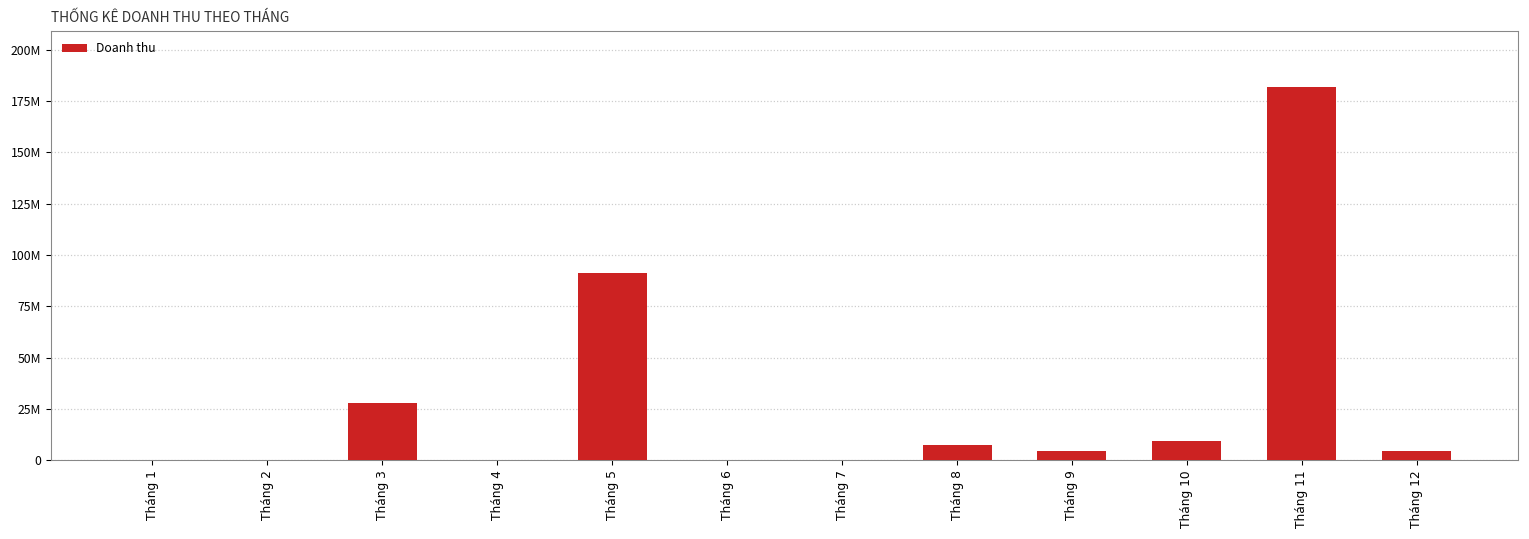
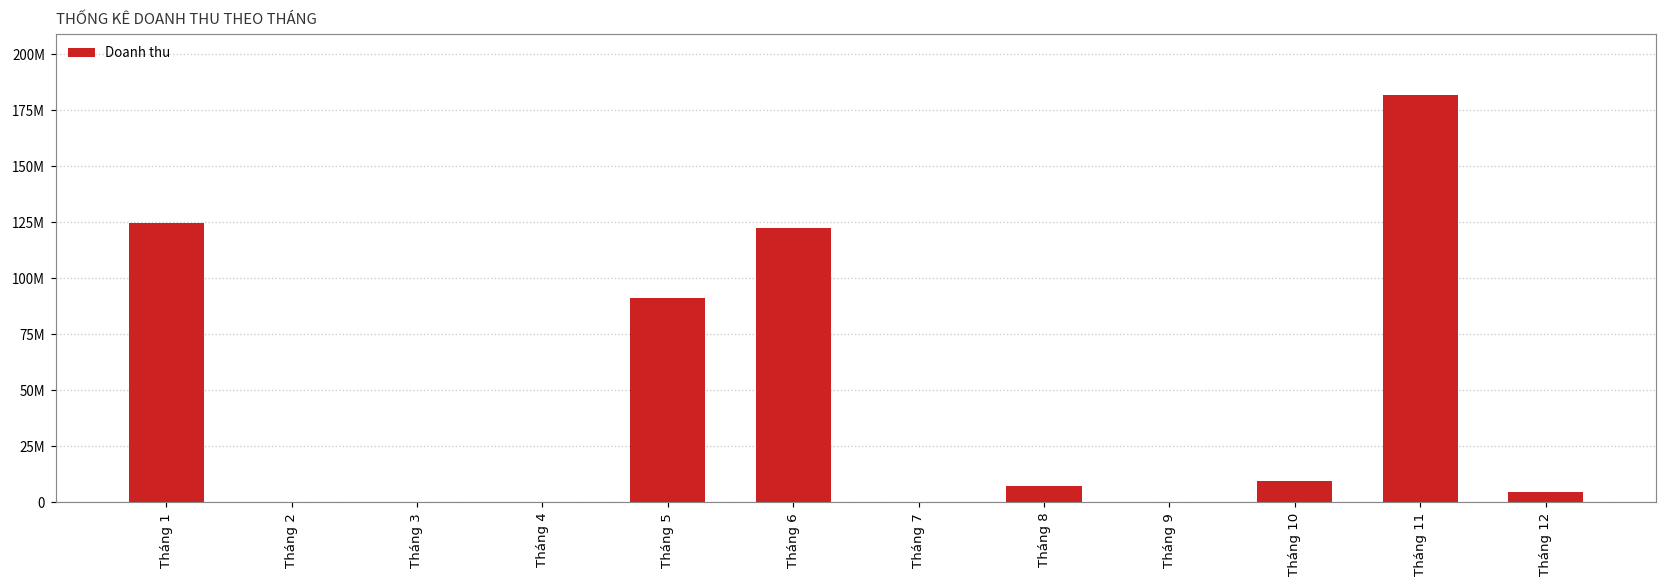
  {
-   "Tháng 1": 0,
+   "Tháng 1": 125000000,
    "Tháng 2": 0,
-   "Tháng 3": 28000000,
+   "Tháng 3": 0,
    "Tháng 4": 0,
    "Tháng 5": 91000000,
-   "Tháng 6": 0,
+   "Tháng 6": 123000000,
    "Tháng 7": 0,
    "Tháng 8": 7000000,
-   "Tháng 9": 5000000,
+   "Tháng 9": 0,
    "Tháng 10": 10000000,
    "Tháng 11": 182000000,
    "Tháng 12": 4000000
  }
